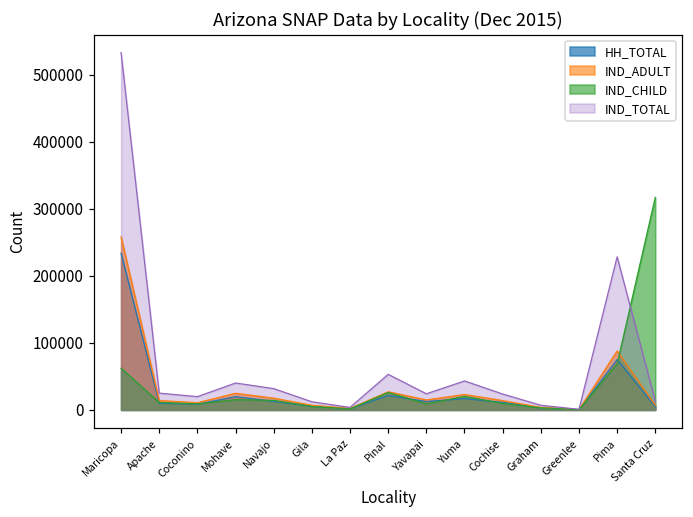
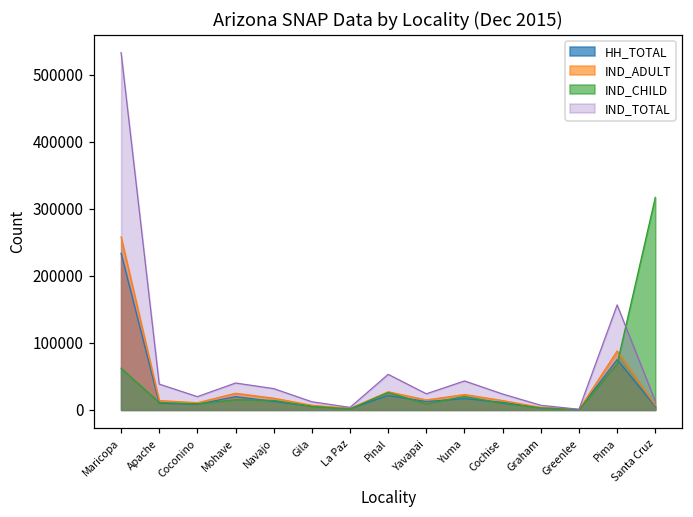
  {
    "HH_TOTAL": {
      "Maricopa": 230000,
      "Mohave": 20000,
      "Pinal": 20000,
      "Pima": 80000
    },
    "IND_ADULT": {
      "Maricopa": 260000,
      "Mohave": 20000,
      "Pima": 90000
    },
    "IND_CHILD": {
      "Maricopa": 60000,
      "Mohave": 20000,
      "Pima": 70000,
      "Santa Cruz": 320000
    },
    "IND_TOTAL": {
      "Maricopa": 530000,
-     "Apache": 30000,
+     "Apache": 40000,
      "Coconino": 20000,
      "Mohave": 40000,
      "Navajo": 30000,
      "Gila": 10000,
      "Pinal": 50000,
      "Yavapai": 20000,
      "Yuma": 40000,
      "Cochise": 20000,
-     "Pima": 230000,
+     "Pima": 160000,
      "Santa Cruz": 10000
    }
  }
